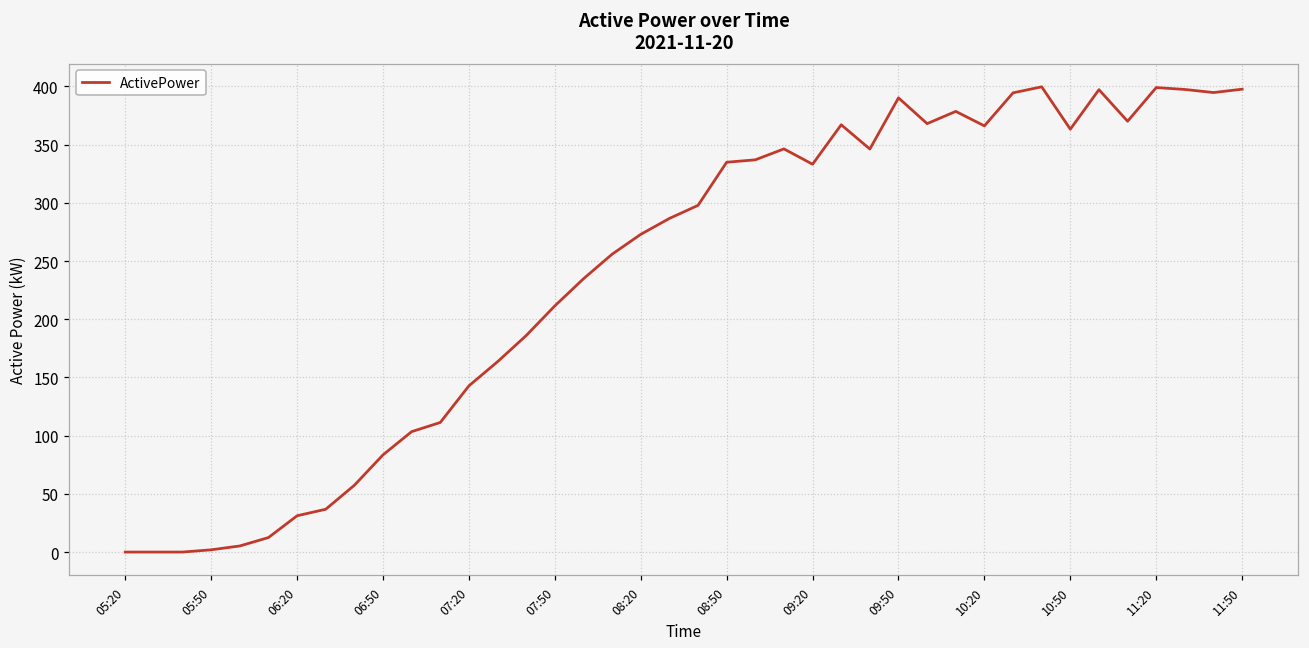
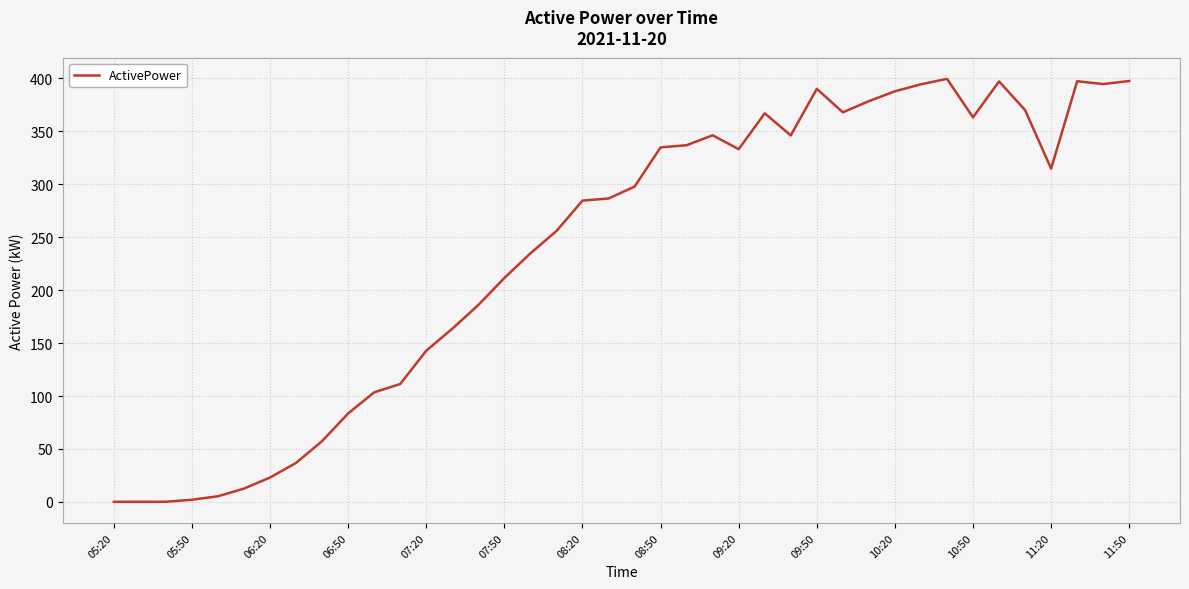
  {
    "05:20": 0,
    "05:50": 2,
-   "06:20": 31,
+   "06:20": 23,
    "06:50": 84,
    "07:20": 143,
    "07:50": 212,
-   "08:20": 273,
+   "08:20": 285,
    "08:50": 335,
    "09:20": 333,
    "09:50": 390,
-   "10:20": 366,
+   "10:20": 388,
    "10:50": 363,
-   "11:20": 399,
+   "11:20": 315,
    "11:50": 398
  }
